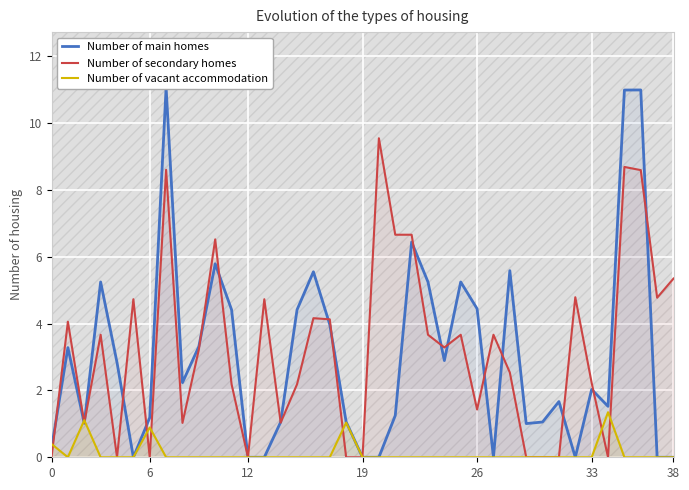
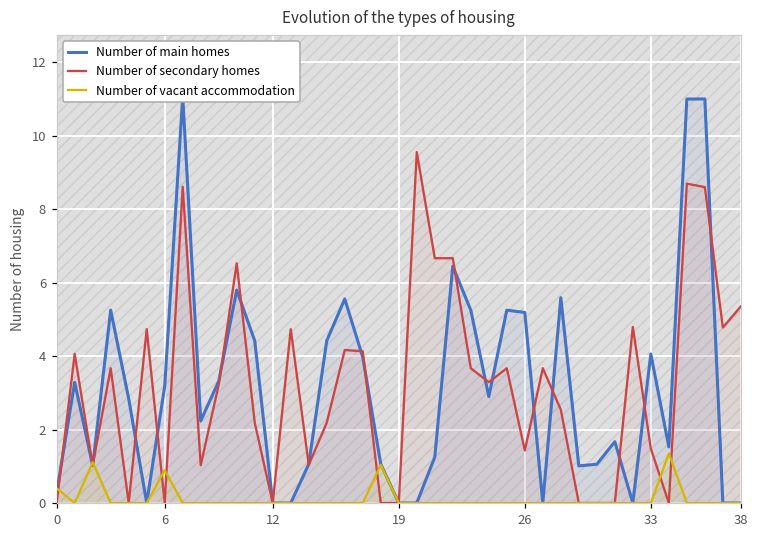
  {
    "Number of main homes": {
      "0": 0.3,
-     "6": 1.2,
-     "26": 4.4,
-     "33": 2.0
+     "6": 3.2,
+     "26": 5.2,
+     "33": 4.1
    },
    "Number of secondary homes": {
      "0": 0.0,
      "6": 0.0,
      "26": 1.4,
-     "33": 2.2,
+     "33": 1.5,
      "38": 5.4
    },
    "Number of vacant accommodation": {
      "0": 0.4,
      "6": 0.9,
      "26": 0.0,
      "33": 0.0
    }
  }
